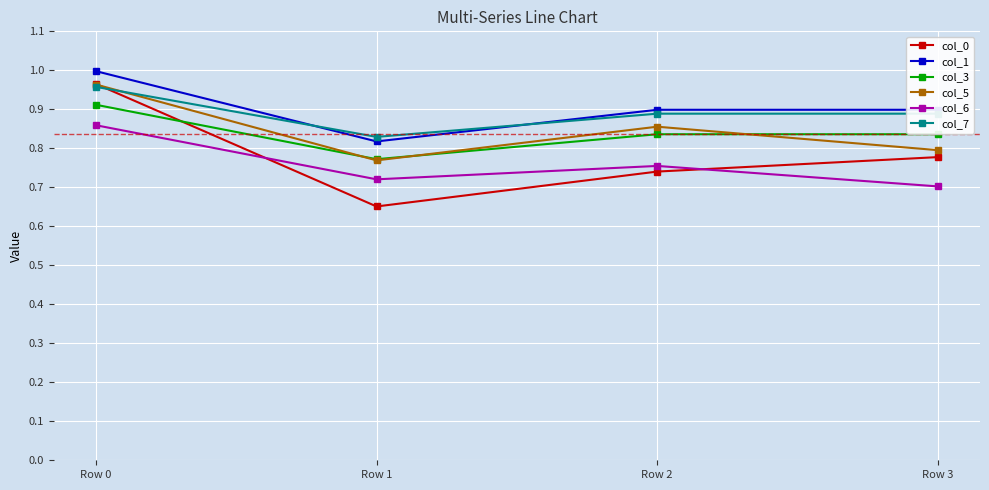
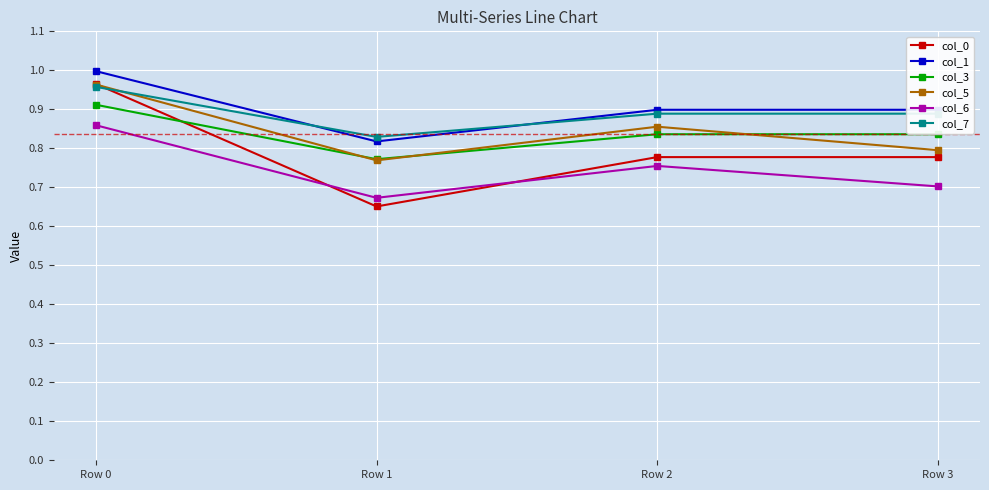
  {
    "col_0": {
      "Row 1": 0.65,
-     "Row 2": 0.74,
+     "Row 2": 0.78,
      "Row 3": 0.78
    },
    "col_1": {
      "Row 0": 1.00,
      "Row 1": 0.82,
      "Row 2": 0.90
    },
    "col_3": {
      "Row 0": 0.91,
      "Row 2": 0.84,
      "Row 3": 0.84
    },
    "col_5": {
      "Row 2": 0.86,
      "Row 3": 0.80
    },
    "col_6": {
      "Row 0": 0.86,
-     "Row 1": 0.72,
+     "Row 1": 0.67,
      "Row 2": 0.75,
      "Row 3": 0.70
    },
    "col_7": {
      "Row 1": 0.83,
      "Row 2": 0.89
    }
  }
